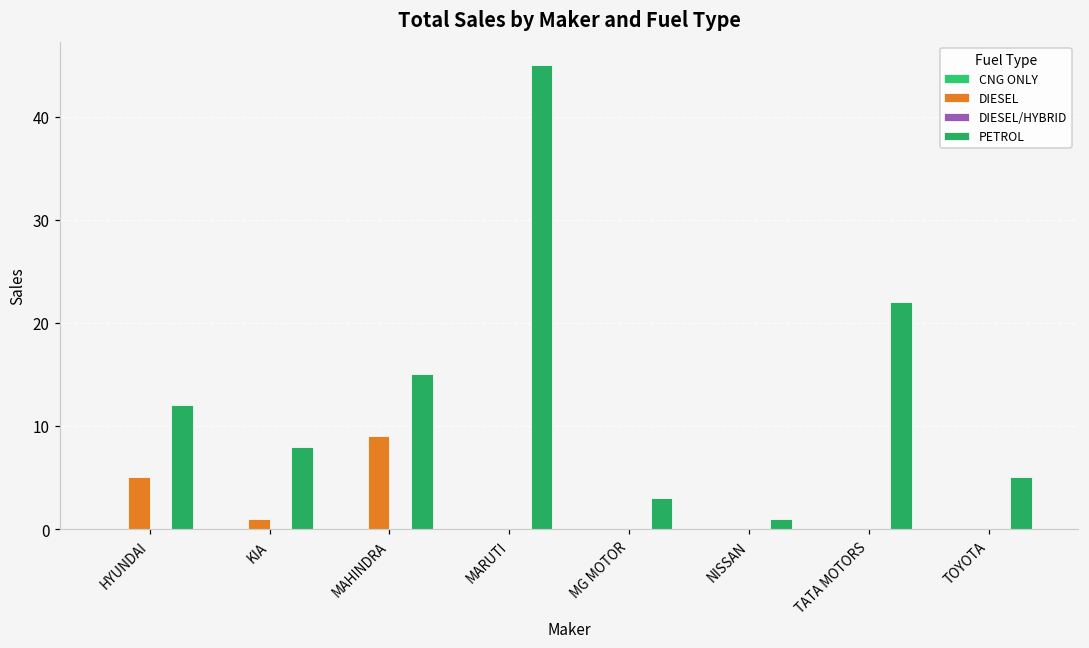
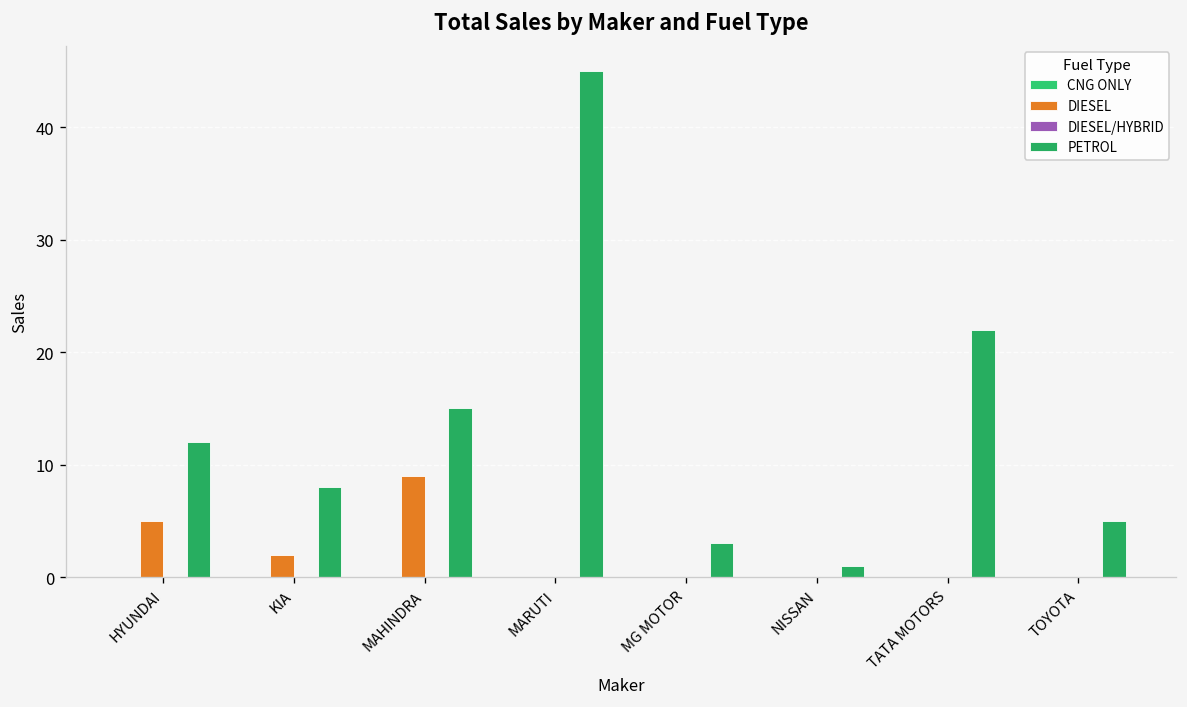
  {
    "DIESEL": {
      "HYUNDAI": 5,
-     "KIA": 1,
+     "KIA": 2,
      "MAHINDRA": 9,
      "MARUTI": 0,
      "MG MOTOR": 0,
      "NISSAN": 0,
      "TATA MOTORS": 0,
      "TOYOTA": 0
    },
    "DIESEL/HYBRID": {
      "HYUNDAI": 0,
      "KIA": 0,
      "MAHINDRA": 0,
      "MARUTI": 0,
      "MG MOTOR": 0,
      "NISSAN": 0,
      "TATA MOTORS": 0,
      "TOYOTA": 0
    }
  }
